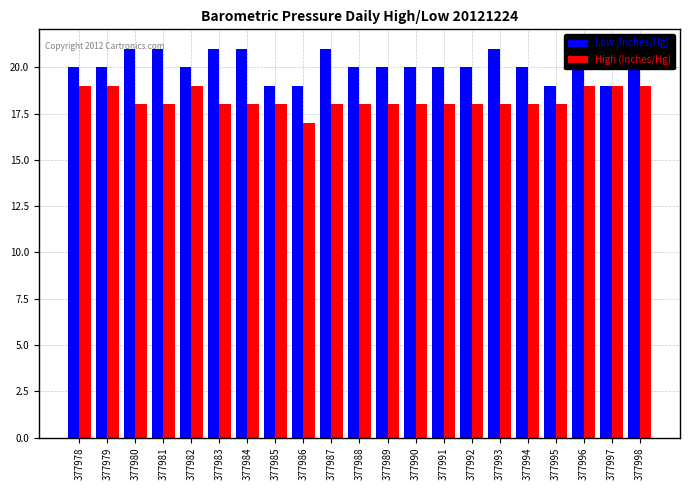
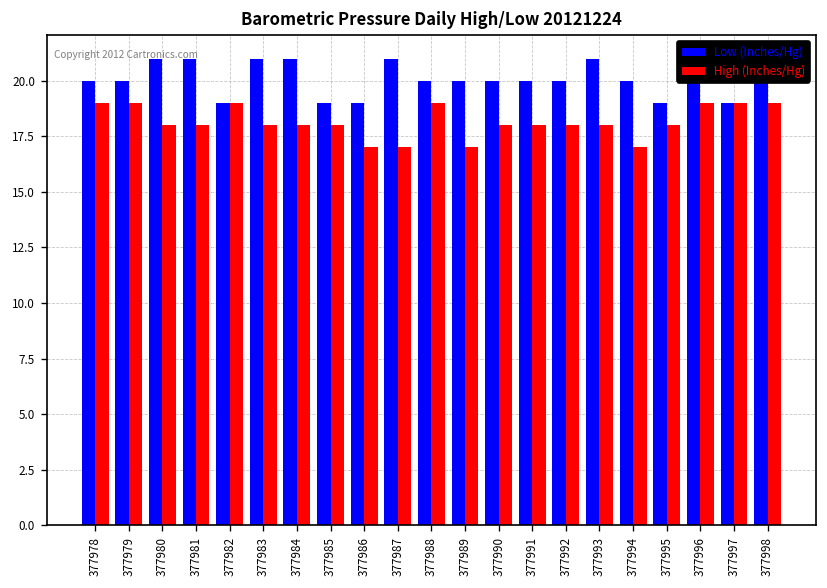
  {
    "Low (Inches/Hg)": {
      "377978": 20,
      "377979": 20,
-     "377982": 20,
+     "377982": 19,
      "377983": 21,
      "377984": 21,
      "377985": 19,
      "377986": 19,
      "377987": 21,
      "377988": 20,
      "377989": 20,
      "377990": 20,
      "377991": 20,
      "377992": 20,
      "377993": 21,
      "377994": 20,
      "377995": 19,
      "377997": 19
    },
    "High (Inches/Hg)": {
      "377978": 19,
      "377979": 19,
      "377980": 18,
      "377981": 18,
      "377982": 19,
      "377983": 18,
      "377984": 18,
      "377985": 18,
      "377986": 17,
-     "377987": 18,
-     "377988": 18,
-     "377989": 18,
+     "377987": 17,
+     "377988": 19,
+     "377989": 17,
      "377990": 18,
      "377991": 18,
      "377992": 18,
      "377993": 18,
-     "377994": 18,
+     "377994": 17,
      "377995": 18,
      "377996": 19,
      "377997": 19,
      "377998": 19
    }
  }
